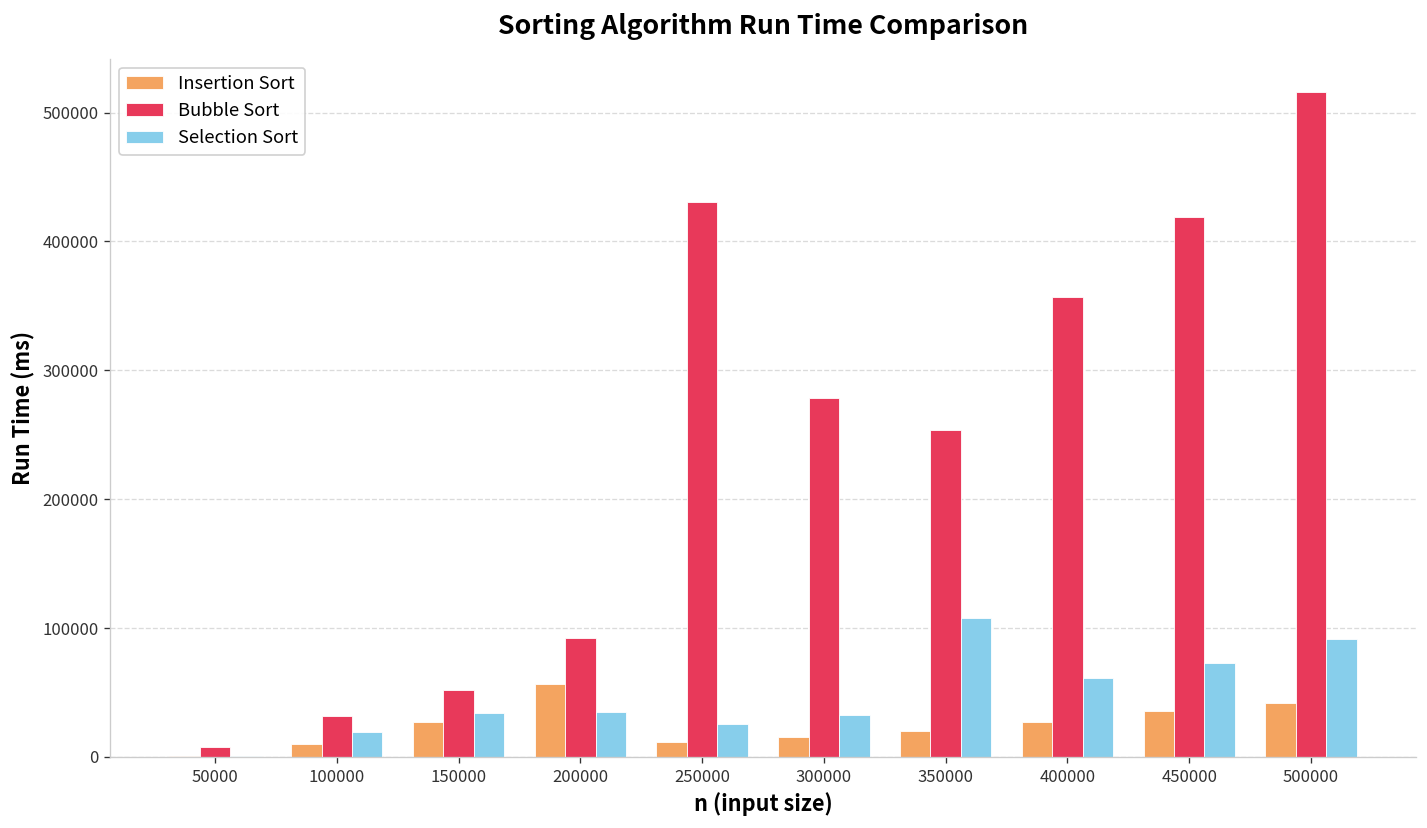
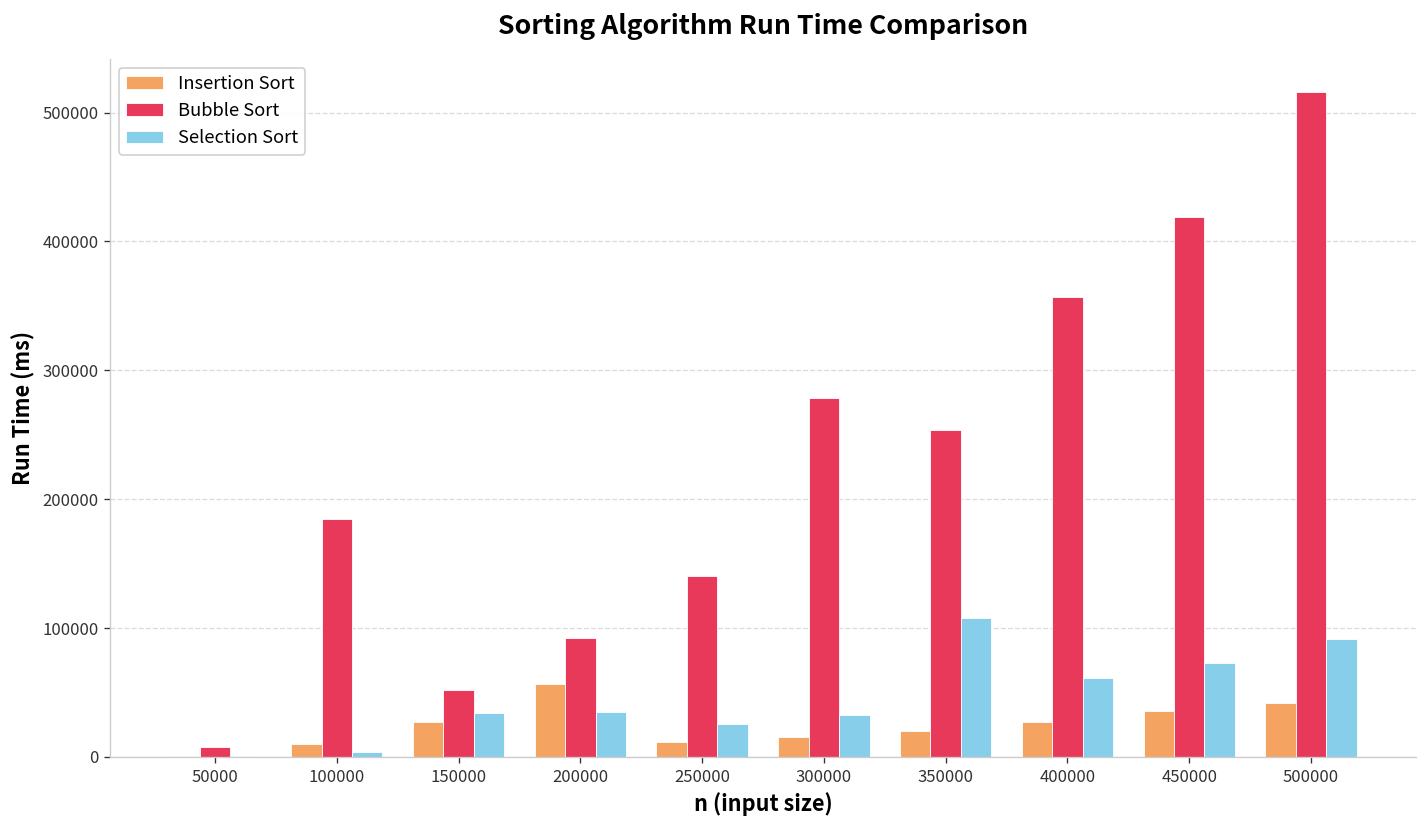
  {
    "Insertion Sort": {
      "100000": 10000,
      "150000": 27000,
      "200000": 56000,
      "250000": 11000,
      "300000": 15000,
      "350000": 20000,
      "400000": 27000,
      "450000": 36000,
      "500000": 42000
    },
    "Bubble Sort": {
      "50000": 8000,
-     "100000": 32000,
+     "100000": 185000,
      "150000": 52000,
      "200000": 92000,
-     "250000": 431000,
+     "250000": 141000,
      "300000": 279000,
      "350000": 253000,
      "400000": 357000,
      "450000": 419000,
      "500000": 516000
    },
    "Selection Sort": {
-     "100000": 19000,
+     "100000": 4000,
      "150000": 34000,
      "200000": 35000,
      "250000": 26000,
      "300000": 32000,
      "350000": 108000,
      "400000": 61000,
      "450000": 73000,
      "500000": 92000
    }
  }
